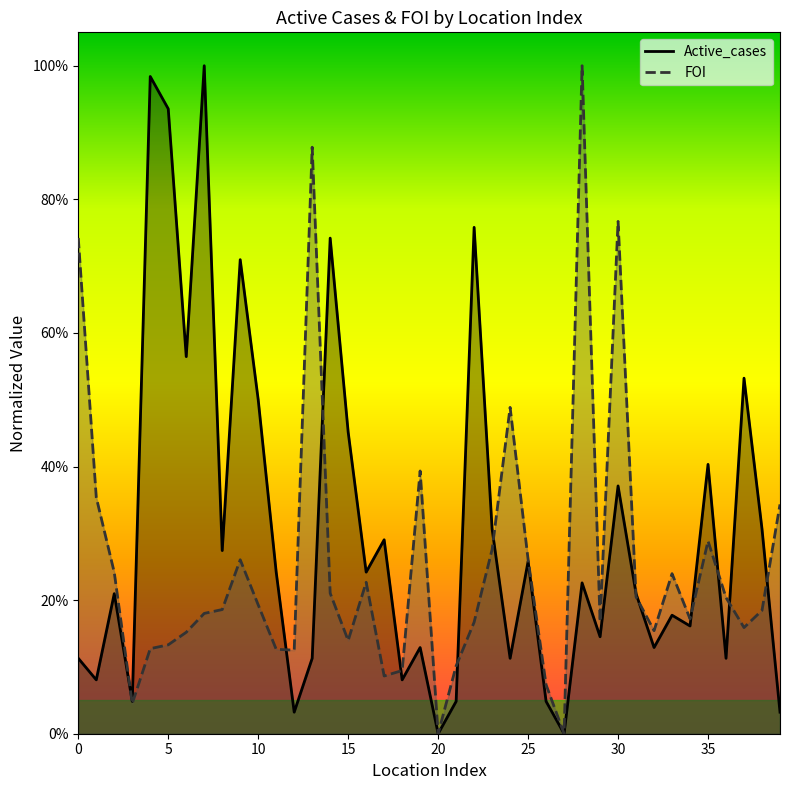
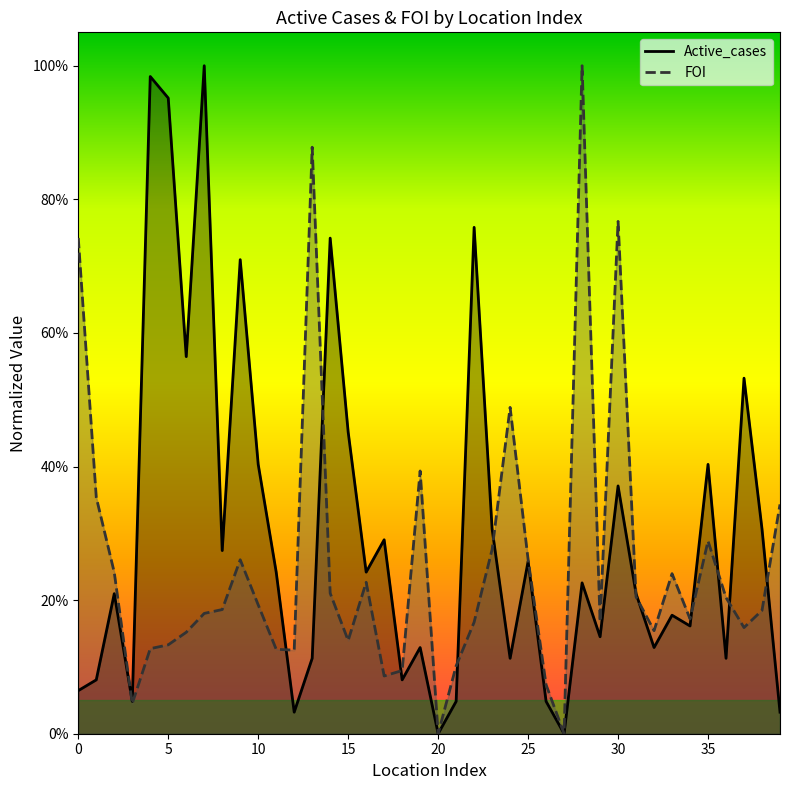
  {
    "Active_cases": {
-     "0": "11%",
-     "5": "94%",
-     "10": "50%",
+     "0": "6%",
+     "5": "95%",
+     "10": "40%",
      "15": "45%",
      "30": "37%",
      "35": "40%"
    }
  }
